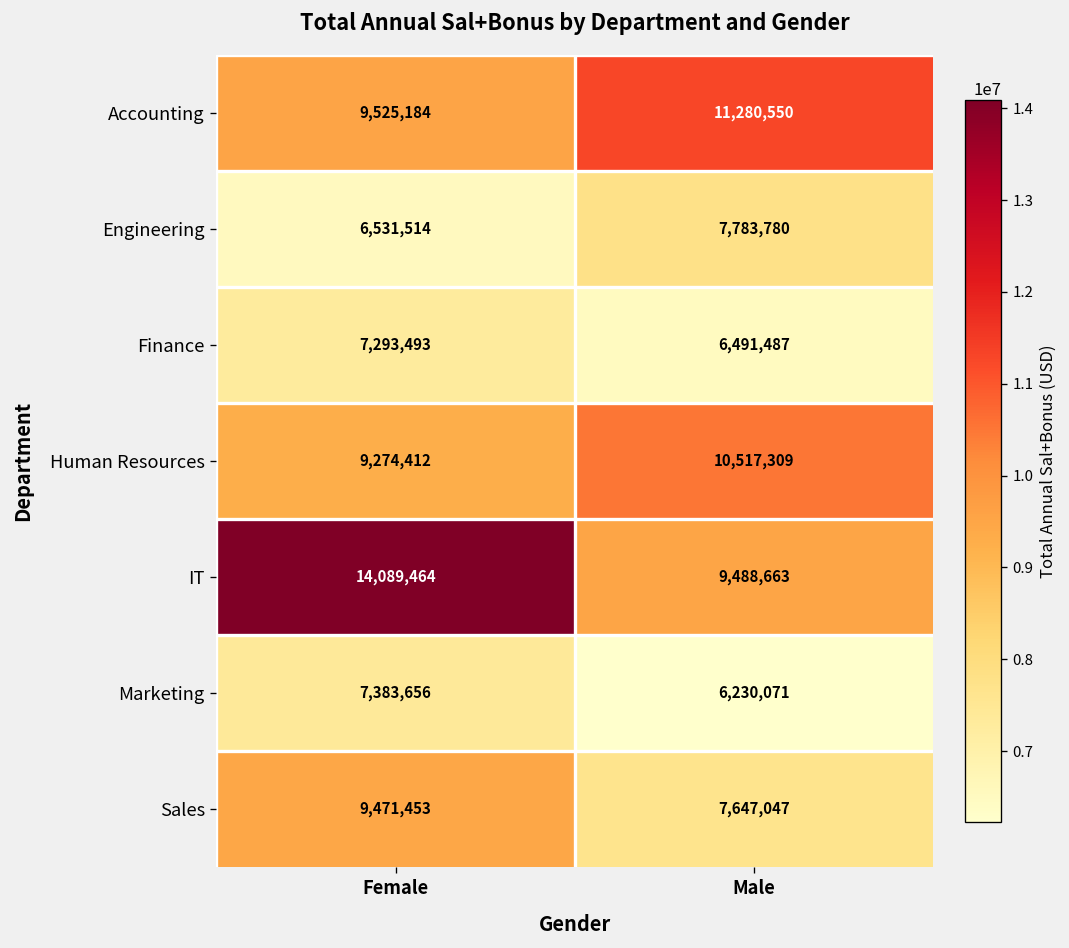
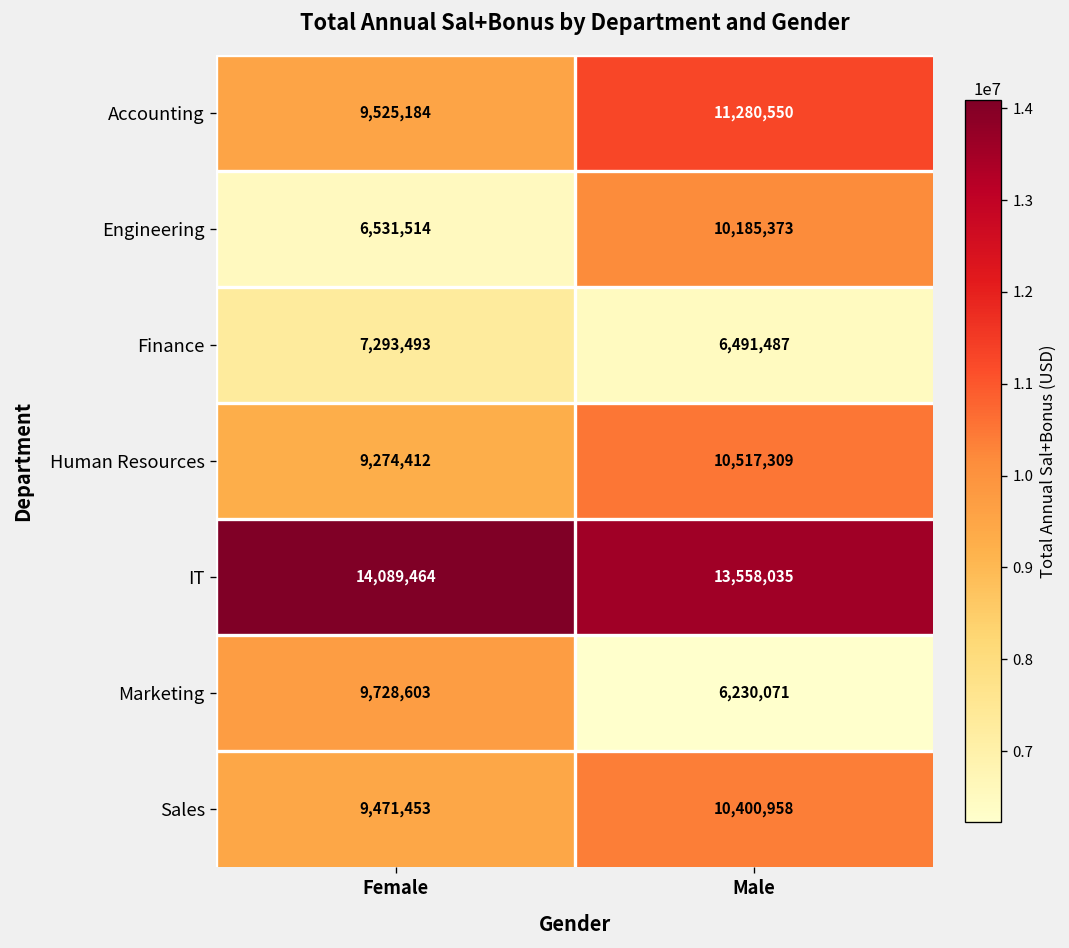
  {
    "Accounting": {
      "Female": "9,525,184",
      "Male": "11,280,550"
    },
    "Engineering": {
      "Female": "6,531,514",
-     "Male": "7,783,780"
+     "Male": "10,185,373"
    },
    "Finance": {
      "Female": "7,293,493",
      "Male": "6,491,487"
    },
    "Human Resources": {
      "Female": "9,274,412",
      "Male": "10,517,309"
    },
    "IT": {
      "Female": "14,089,464",
-     "Male": "9,488,663"
+     "Male": "13,558,035"
    },
    "Marketing": {
-     "Female": "7,383,656",
+     "Female": "9,728,603",
      "Male": "6,230,071"
    },
    "Sales": {
      "Female": "9,471,453",
-     "Male": "7,647,047"
+     "Male": "10,400,958"
    }
  }
